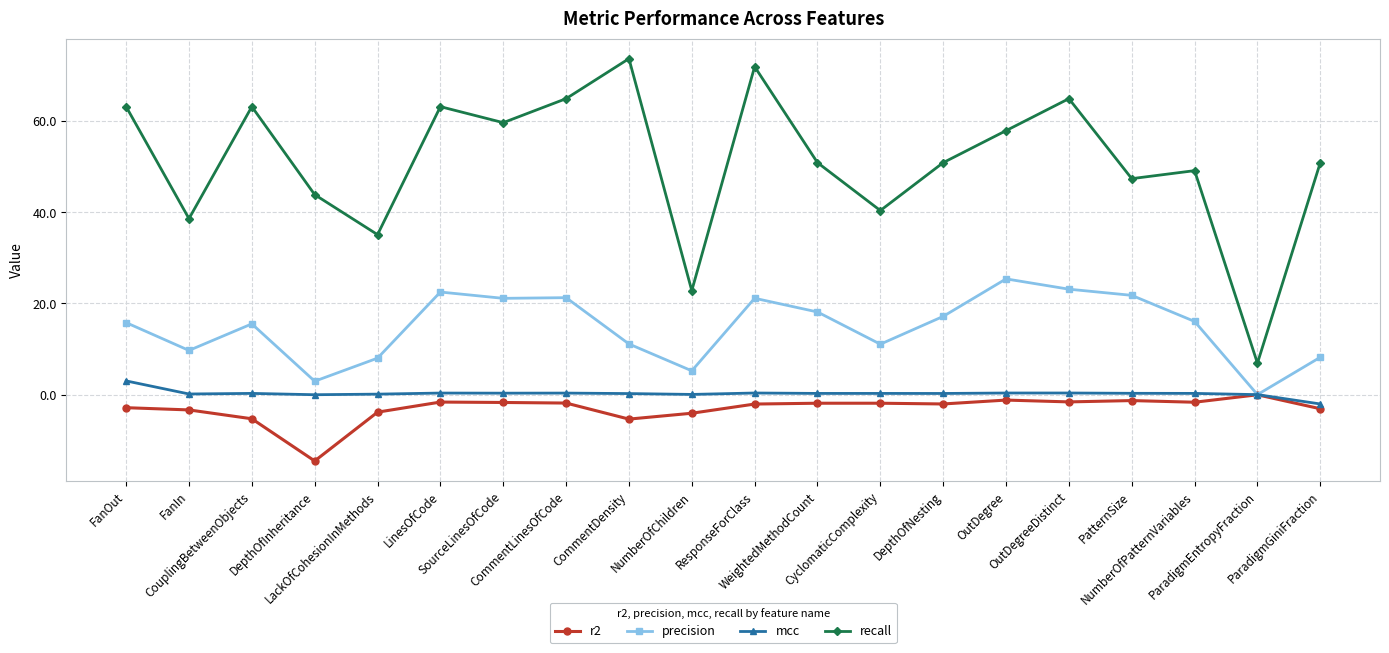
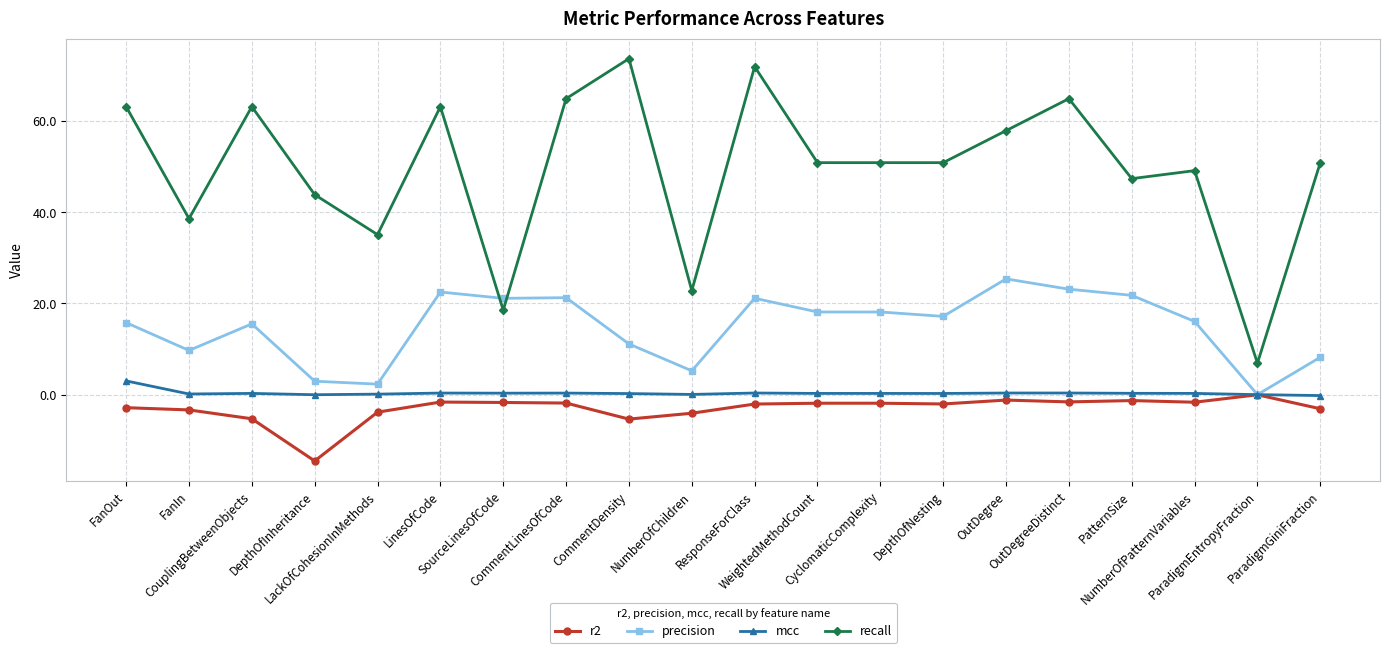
  {
    "r2": {
      "FanOut": -3,
      "FanIn": -3,
      "CouplingBetweenObjects": -5,
      "DepthOfInheritance": -15,
      "LackOfCohesionInMethods": -4,
      "LinesOfCode": -2,
      "SourceLinesOfCode": -2,
      "CommentLinesOfCode": -2,
      "CommentDensity": -5,
      "NumberOfChildren": -4,
      "ResponseForClass": -2,
      "WeightedMethodCount": -2,
      "CyclomaticComplexity": -2,
      "DepthOfNesting": -2,
      "OutDegree": -1,
      "OutDegreeDistinct": -2,
      "PatternSize": -1,
      "NumberOfPatternVariables": -2,
      "ParadigmGiniFraction": -3
    },
    "precision": {
      "FanOut": 16,
      "FanIn": 10,
      "CouplingBetweenObjects": 16,
      "DepthOfInheritance": 3,
-     "LackOfCohesionInMethods": 8,
+     "LackOfCohesionInMethods": 2,
      "LinesOfCode": 23,
      "SourceLinesOfCode": 21,
      "CommentLinesOfCode": 21,
      "CommentDensity": 11,
      "NumberOfChildren": 5,
      "ResponseForClass": 21,
      "WeightedMethodCount": 18,
-     "CyclomaticComplexity": 11,
+     "CyclomaticComplexity": 18,
      "DepthOfNesting": 17,
      "OutDegree": 25,
      "OutDegreeDistinct": 23,
      "PatternSize": 22,
      "NumberOfPatternVariables": 16,
      "ParadigmGiniFraction": 8
    },
    "mcc": {
      "FanOut": 3,
      "FanIn": 0,
      "CouplingBetweenObjects": 0,
      "DepthOfInheritance": 0,
      "LackOfCohesionInMethods": 0,
      "LinesOfCode": 0,
      "SourceLinesOfCode": 0,
      "CommentLinesOfCode": 0,
      "CommentDensity": 0,
      "NumberOfChildren": 0,
      "ResponseForClass": 0,
      "WeightedMethodCount": 0,
      "CyclomaticComplexity": 0,
      "DepthOfNesting": 0,
      "OutDegree": 0,
      "OutDegreeDistinct": 0,
      "PatternSize": 0,
      "NumberOfPatternVariables": 0,
-     "ParadigmGiniFraction": -2
+     "ParadigmGiniFraction": 0
    },
    "recall": {
      "FanOut": 63,
      "FanIn": 39,
      "CouplingBetweenObjects": 63,
      "DepthOfInheritance": 44,
      "LackOfCohesionInMethods": 35,
      "LinesOfCode": 63,
-     "SourceLinesOfCode": 60,
+     "SourceLinesOfCode": 19,
      "CommentLinesOfCode": 65,
      "CommentDensity": 74,
      "NumberOfChildren": 23,
      "ResponseForClass": 72,
      "WeightedMethodCount": 51,
-     "CyclomaticComplexity": 40,
+     "CyclomaticComplexity": 51,
      "DepthOfNesting": 51,
      "OutDegree": 58,
      "OutDegreeDistinct": 65,
      "PatternSize": 47,
      "NumberOfPatternVariables": 49,
      "ParadigmEntropyFraction": 7,
      "ParadigmGiniFraction": 51
    }
  }
